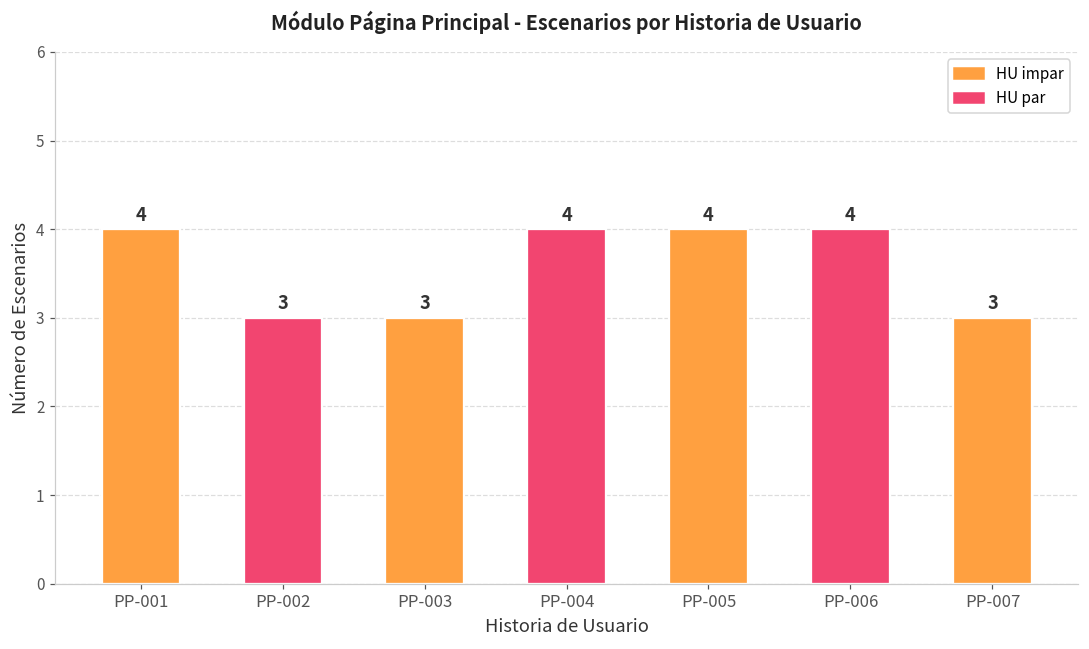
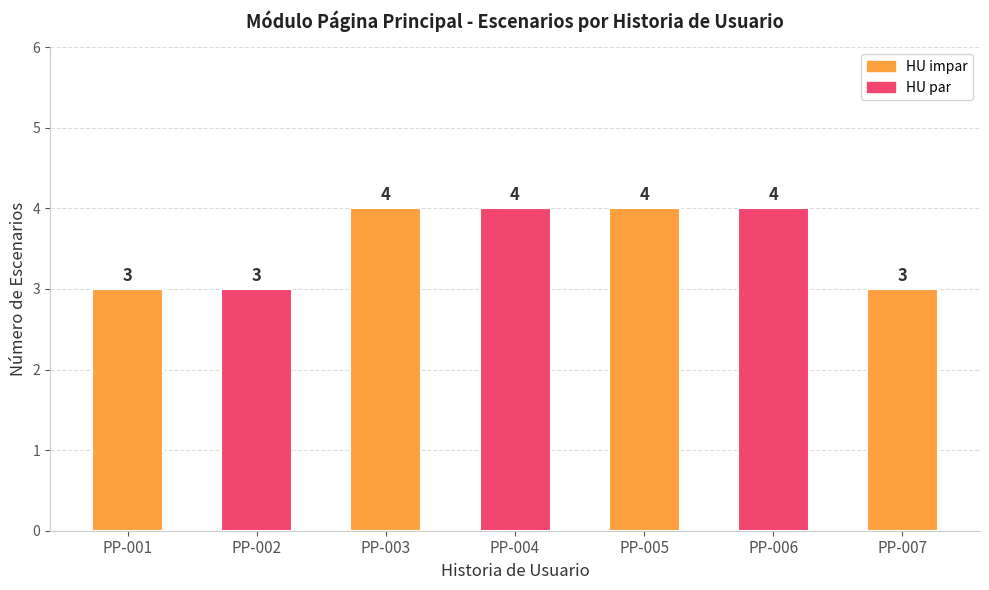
  {
-   "PP-001": 4,
+   "PP-001": 3,
    "PP-002": 3,
-   "PP-003": 3,
+   "PP-003": 4,
    "PP-004": 4,
    "PP-005": 4,
    "PP-006": 4,
    "PP-007": 3
  }
